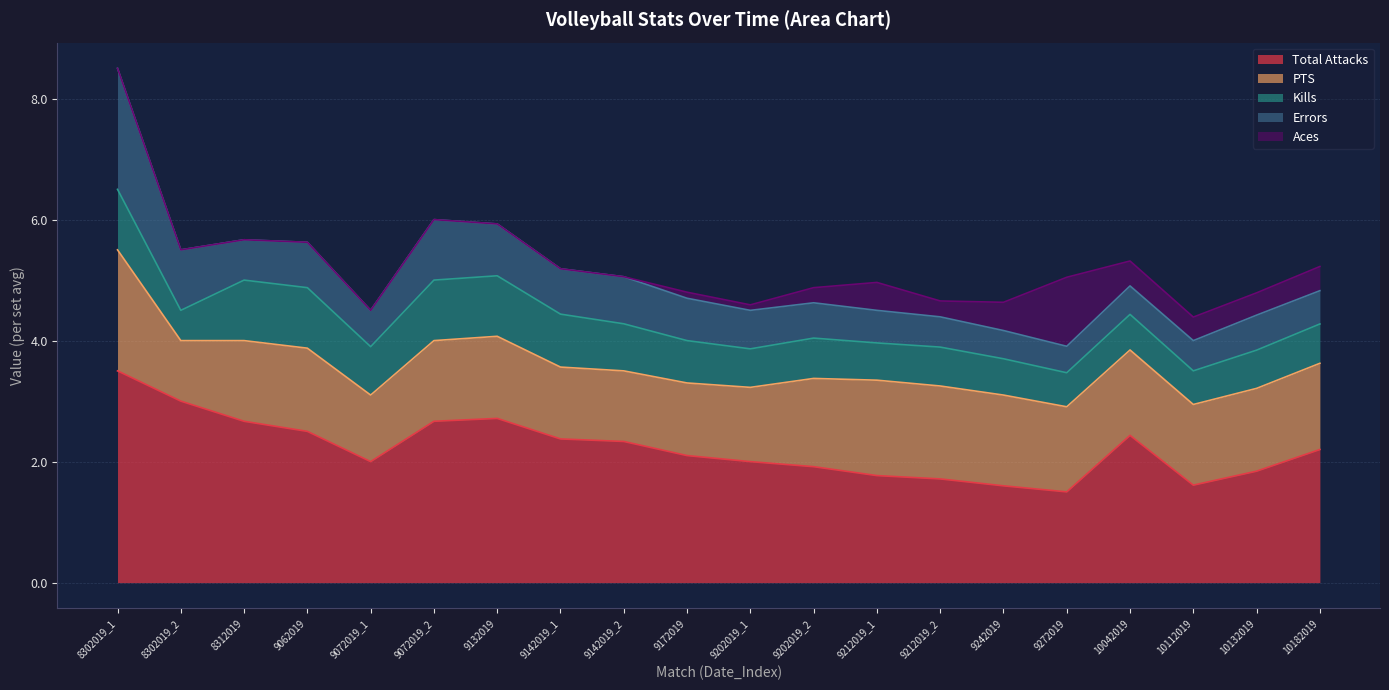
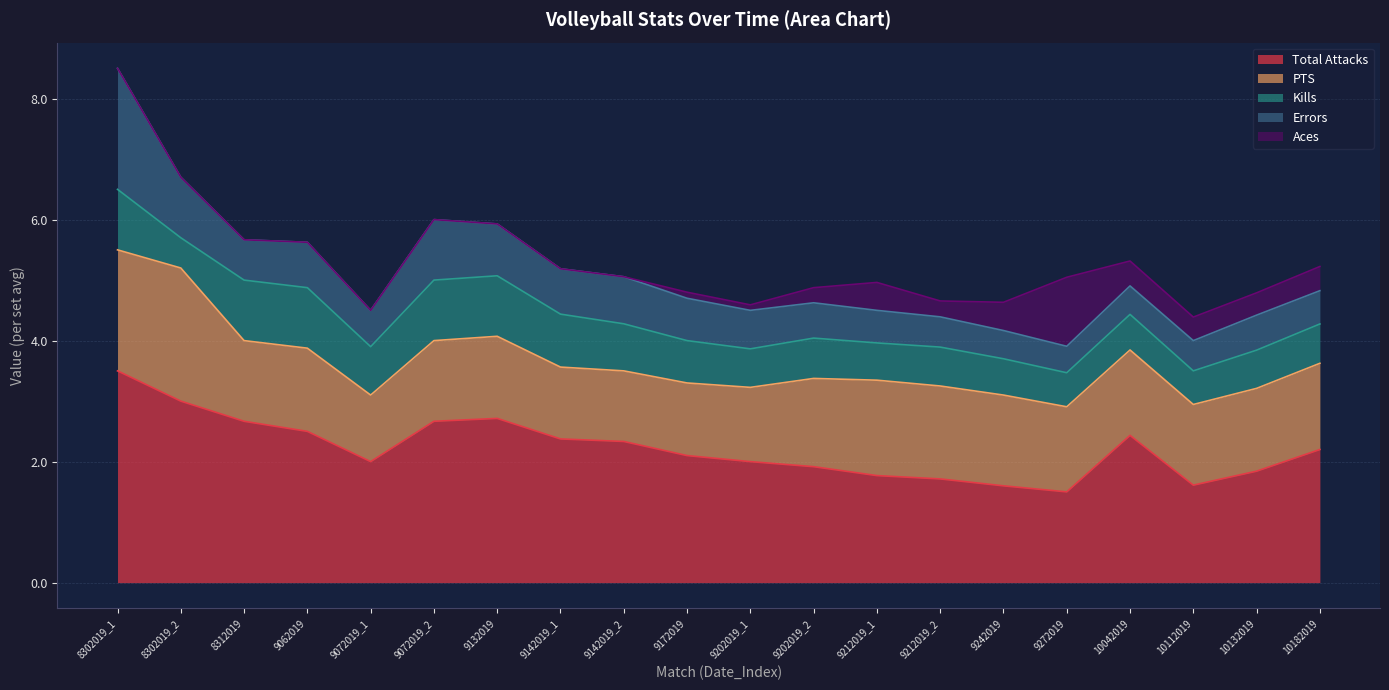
  {
    "Total Attacks": {
      "8302019_1": 3.5,
      "8302019_2": 3.0,
      "8312019": 2.7,
      "9062019": 2.5,
      "9072019_1": 2.0,
      "9072019_2": 2.7,
      "9132019": 2.7,
      "9142019_1": 2.4,
      "9142019_2": 2.3,
      "9172019": 2.1,
      "9202019_1": 2.0,
      "9202019_2": 1.9,
      "9212019_1": 1.8,
      "9212019_2": 1.7,
      "9242019": 1.6,
      "9272019": 1.5,
      "10042019": 2.4,
      "10112019": 1.6,
      "10132019": 1.8,
      "10182019": 2.2
    },
    "PTS": {
      "8302019_1": 2.0,
-     "8302019_2": 1.0,
+     "8302019_2": 2.2,
      "8312019": 1.3,
      "9062019": 1.4,
      "9072019_1": 1.1,
      "9072019_2": 1.3,
      "9132019": 1.4,
      "9142019_1": 1.2,
      "9142019_2": 1.2,
      "9172019": 1.2,
      "9202019_1": 1.2,
      "9202019_2": 1.5,
      "9212019_1": 1.6,
      "9212019_2": 1.5,
      "9242019": 1.5,
      "9272019": 1.4,
      "10042019": 1.4,
      "10112019": 1.3,
      "10132019": 1.4,
      "10182019": 1.4
    },
    "Aces": {
      "9172019": 0.1,
      "9202019_1": 0.1,
      "9202019_2": 0.3,
      "9212019_1": 0.5,
      "9212019_2": 0.3,
      "9242019": 0.5,
      "9272019": 1.1,
      "10042019": 0.4,
      "10112019": 0.4,
      "10132019": 0.4,
      "10182019": 0.4
    }
  }
